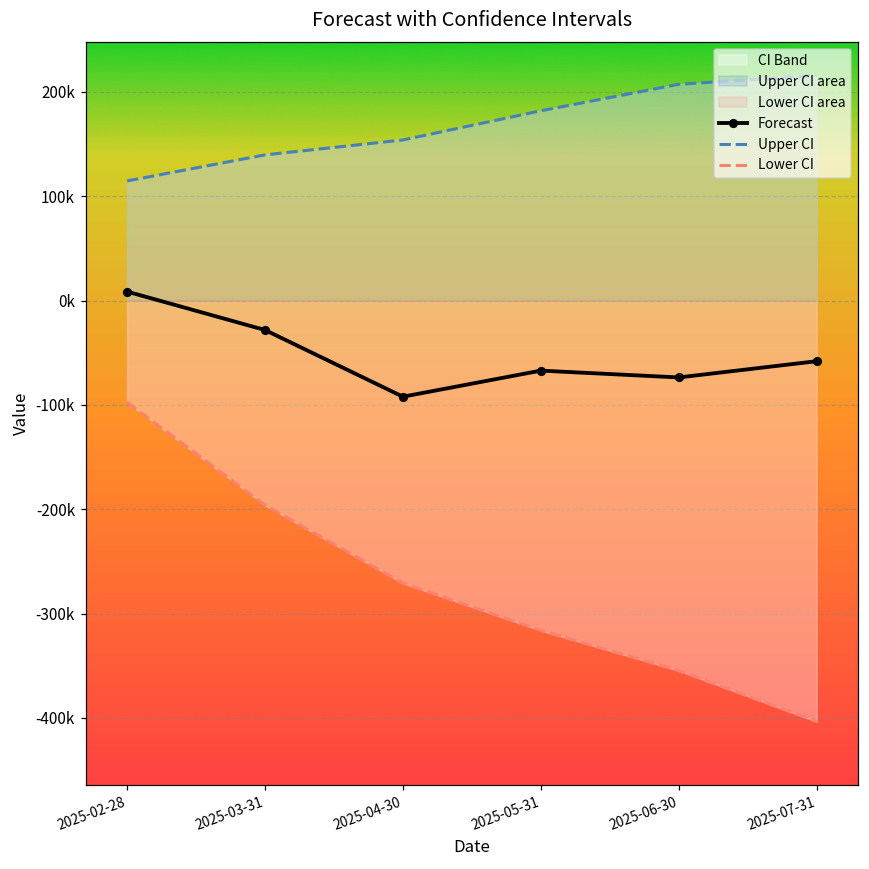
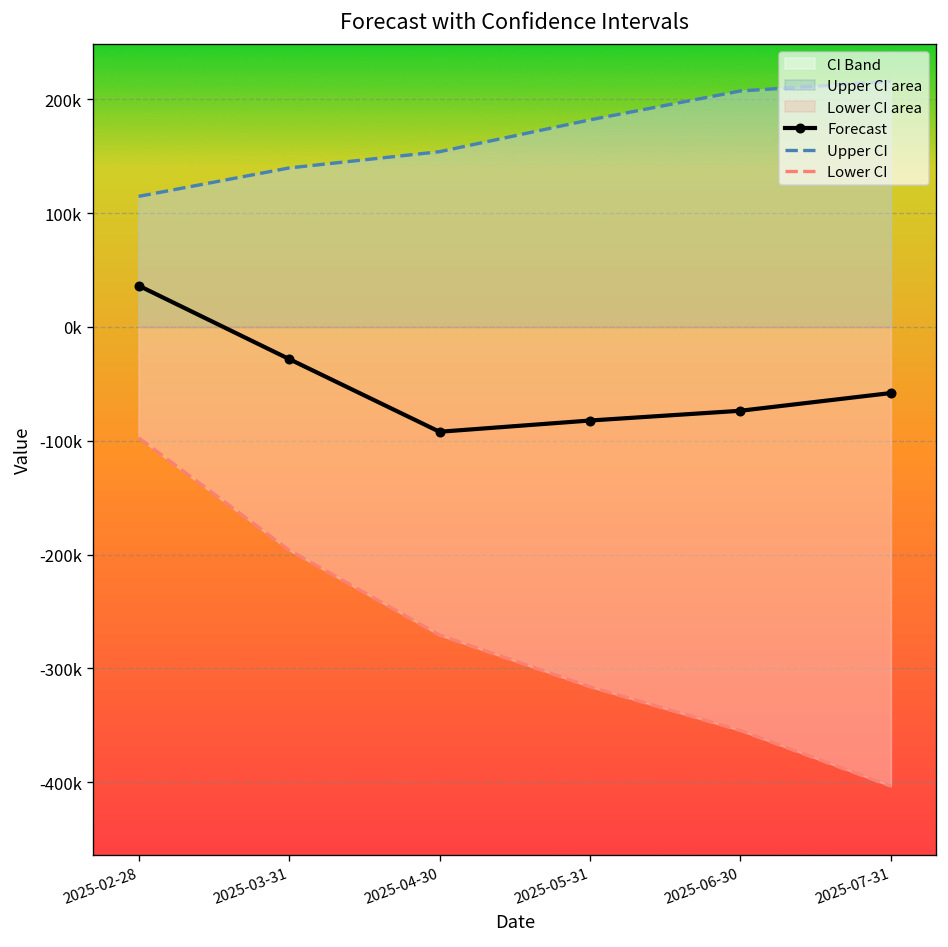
  {
    "Forecast": {
-     "2025-02-28": 10000,
+     "2025-02-28": 40000,
      "2025-03-31": -30000,
      "2025-04-30": -90000,
-     "2025-05-31": -70000,
+     "2025-05-31": -80000,
      "2025-06-30": -70000,
      "2025-07-31": -60000
    }
  }
